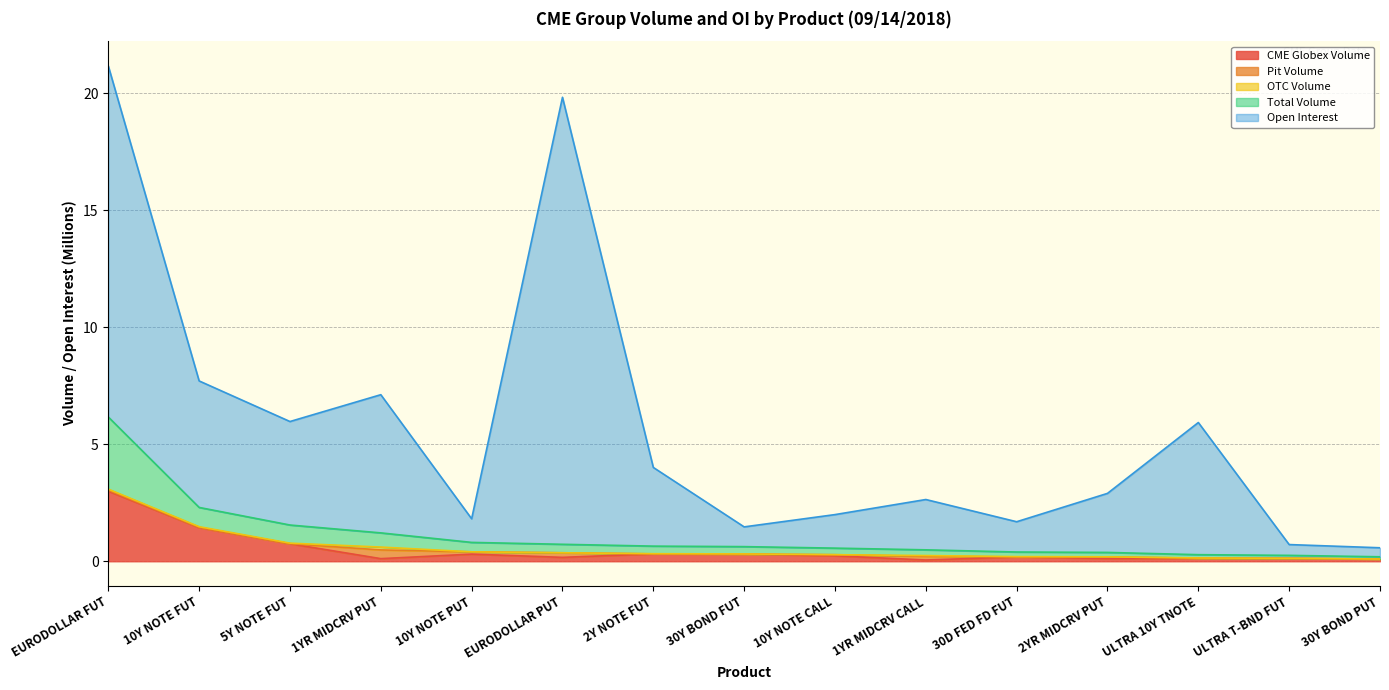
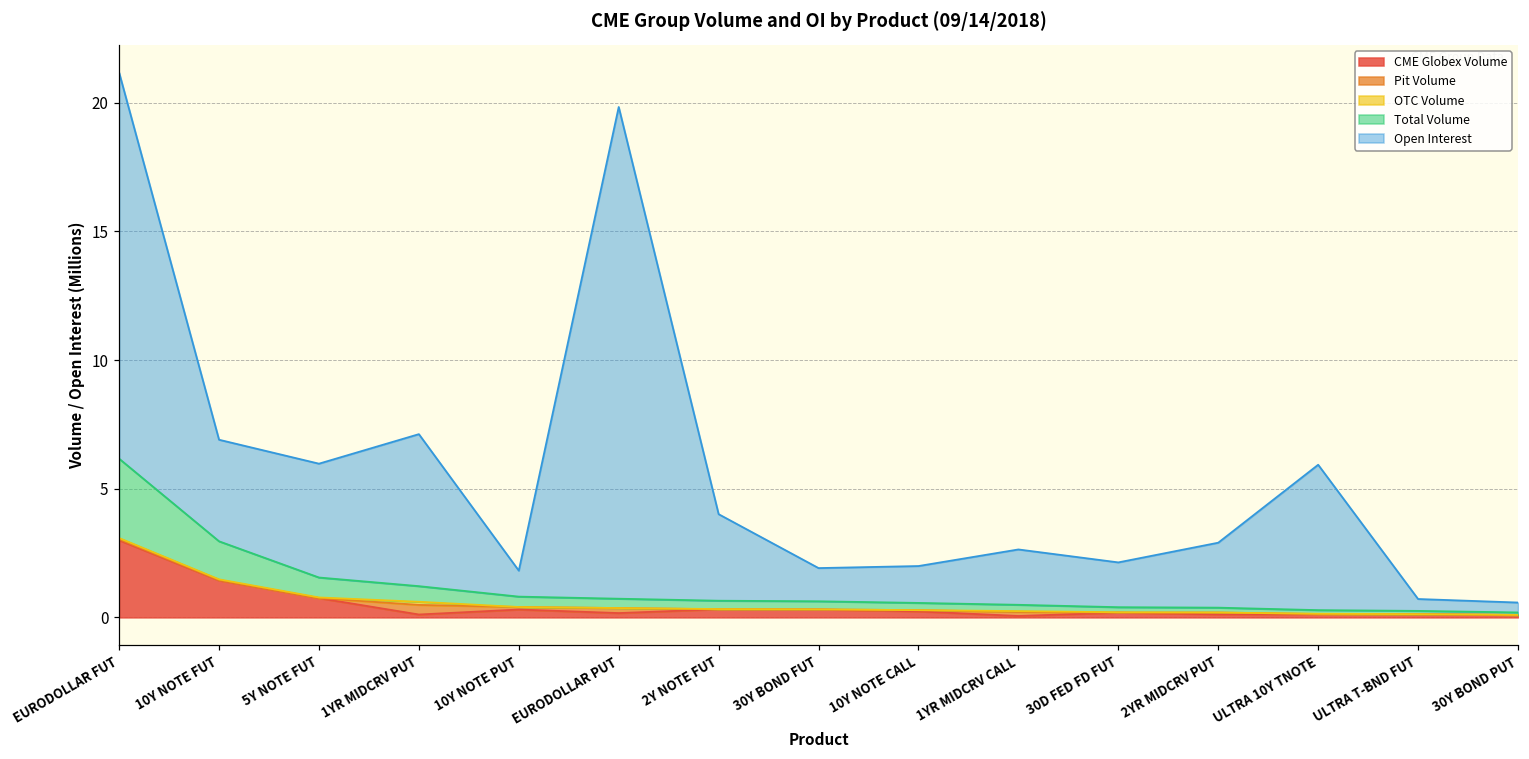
  {
    "OTC Volume": {
      "1YR MIDCRV PUT": 0.1
    },
    "Total Volume": {
      "EURODOLLAR FUT": 3.1,
-     "10Y NOTE FUT": 0.8,
+     "10Y NOTE FUT": 1.5,
      "5Y NOTE FUT": 0.8,
      "1YR MIDCRV PUT": 0.6,
      "10Y NOTE PUT": 0.4,
      "EURODOLLAR PUT": 0.4,
      "2Y NOTE FUT": 0.3,
      "30Y BOND FUT": 0.3,
      "10Y NOTE CALL": 0.3,
      "1YR MIDCRV CALL": 0.2,
      "30D FED FD FUT": 0.2,
      "2YR MIDCRV PUT": 0.2,
      "ULTRA 10Y TNOTE": 0.1,
      "ULTRA T-BND FUT": 0.1
    },
    "Open Interest": {
      "EURODOLLAR FUT": 15.0,
-     "10Y NOTE FUT": 5.4,
+     "10Y NOTE FUT": 3.9,
      "5Y NOTE FUT": 4.4,
      "1YR MIDCRV PUT": 5.9,
      "10Y NOTE PUT": 1.0,
      "EURODOLLAR PUT": 19.1,
      "2Y NOTE FUT": 3.4,
-     "30Y BOND FUT": 0.8,
+     "30Y BOND FUT": 1.3,
      "10Y NOTE CALL": 1.4,
      "1YR MIDCRV CALL": 2.2,
-     "30D FED FD FUT": 1.3,
+     "30D FED FD FUT": 1.7,
      "2YR MIDCRV PUT": 2.5,
      "ULTRA 10Y TNOTE": 5.6,
      "ULTRA T-BND FUT": 0.5,
      "30Y BOND PUT": 0.4
    }
  }
